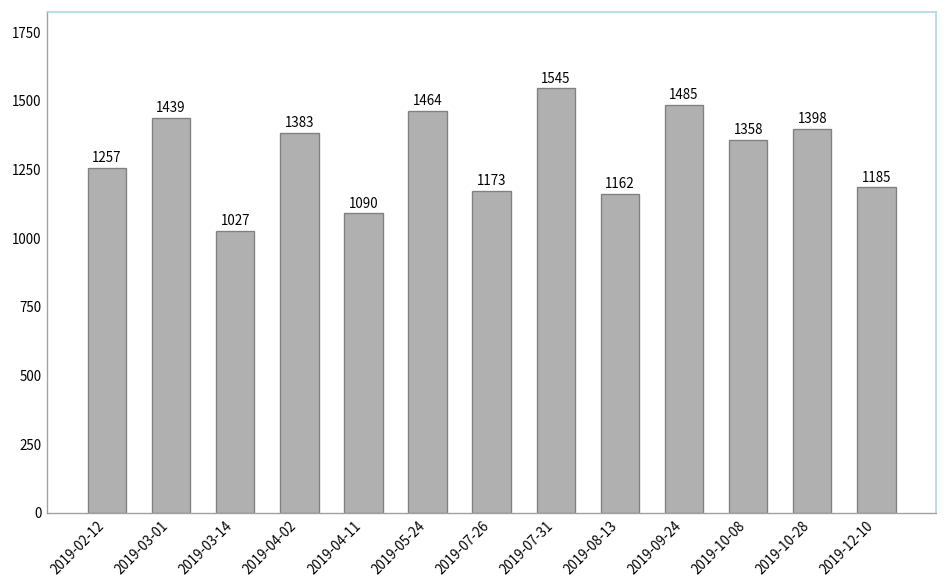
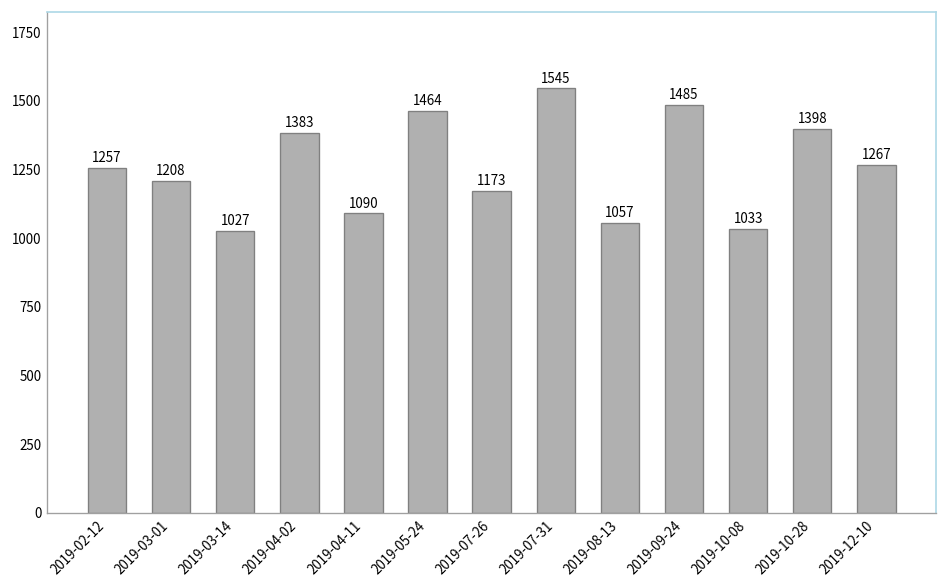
  {
    "2019-02-12": 1257,
-   "2019-03-01": 1439,
+   "2019-03-01": 1208,
    "2019-03-14": 1027,
    "2019-04-02": 1383,
    "2019-04-11": 1090,
    "2019-05-24": 1464,
    "2019-07-26": 1173,
    "2019-07-31": 1545,
-   "2019-08-13": 1162,
+   "2019-08-13": 1057,
    "2019-09-24": 1485,
-   "2019-10-08": 1358,
+   "2019-10-08": 1033,
    "2019-10-28": 1398,
-   "2019-12-10": 1185
+   "2019-12-10": 1267
  }
